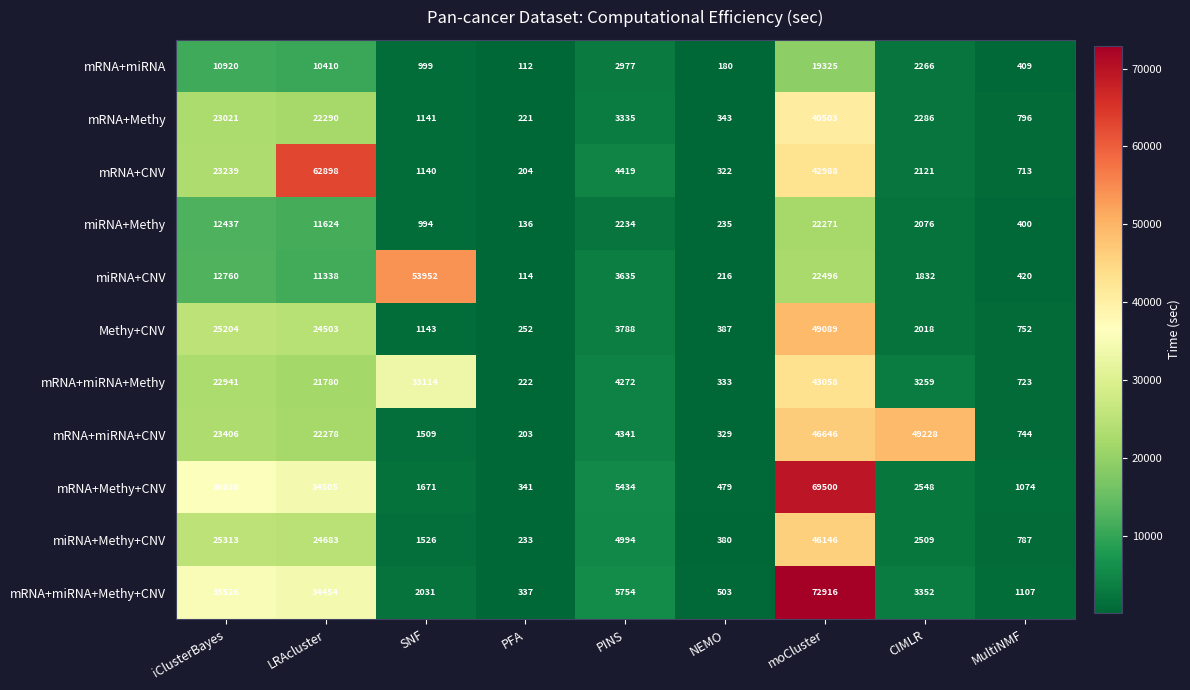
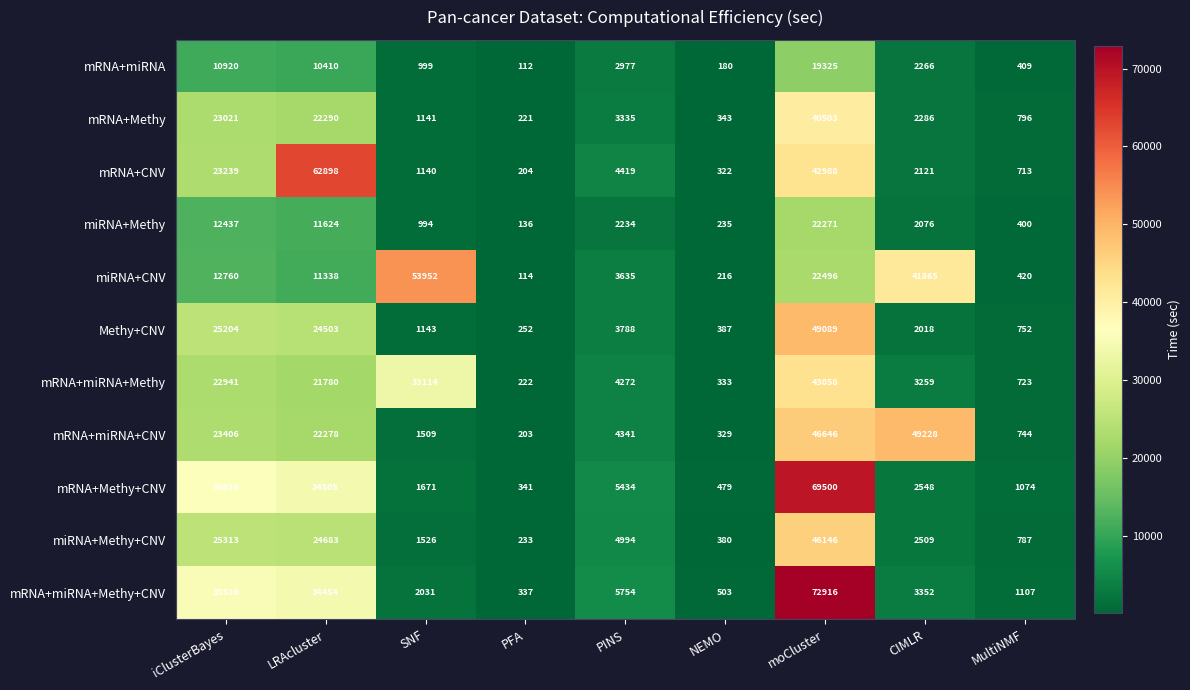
  {
    "mRNA+miRNA": {
      "iClusterBayes": 10920,
      "LRAcluster": 10410,
      "SNF": 999,
      "PFA": 112,
      "PINS": 2977,
      "NEMO": 180,
      "moCluster": 19325,
      "CIMLR": 2266,
      "MultiNMF": 409
    },
    "mRNA+Methy": {
      "iClusterBayes": 23021,
      "LRAcluster": 22290,
      "SNF": 1141,
      "PFA": 221,
      "PINS": 3335,
      "NEMO": 343,
      "moCluster": 40503,
      "CIMLR": 2286,
      "MultiNMF": 796
    },
    "mRNA+CNV": {
      "iClusterBayes": 23239,
      "LRAcluster": 62898,
      "SNF": 1140,
      "PFA": 204,
      "PINS": 4419,
      "NEMO": 322,
      "moCluster": 42988,
      "CIMLR": 2121,
      "MultiNMF": 713
    },
    "miRNA+Methy": {
      "iClusterBayes": 12437,
      "LRAcluster": 11624,
      "SNF": 994,
      "PFA": 136,
      "PINS": 2234,
      "NEMO": 235,
      "moCluster": 22271,
      "CIMLR": 2076,
      "MultiNMF": 400
    },
    "miRNA+CNV": {
      "iClusterBayes": 12760,
      "LRAcluster": 11338,
      "SNF": 53952,
      "PFA": 114,
      "PINS": 3635,
      "NEMO": 216,
      "moCluster": 22496,
-     "CIMLR": 1832,
+     "CIMLR": 41865,
      "MultiNMF": 420
    },
    "Methy+CNV": {
      "iClusterBayes": 25204,
      "LRAcluster": 24503,
      "SNF": 1143,
      "PFA": 252,
      "PINS": 3788,
      "NEMO": 387,
      "moCluster": 49089,
      "CIMLR": 2018,
      "MultiNMF": 752
    },
    "mRNA+miRNA+Methy": {
      "iClusterBayes": 22941,
      "LRAcluster": 21780,
      "SNF": 33114,
      "PFA": 222,
      "PINS": 4272,
      "NEMO": 333,
      "moCluster": 43058,
      "CIMLR": 3259,
      "MultiNMF": 723
    },
    "mRNA+miRNA+CNV": {
      "iClusterBayes": 23406,
      "LRAcluster": 22278,
      "SNF": 1509,
      "PFA": 203,
      "PINS": 4341,
      "NEMO": 329,
      "moCluster": 46646,
      "CIMLR": 49228,
      "MultiNMF": 744
    },
    "mRNA+Methy+CNV": {
      "iClusterBayes": 36038,
      "LRAcluster": 34505,
      "SNF": 1671,
      "PFA": 341,
      "PINS": 5434,
      "NEMO": 479,
      "moCluster": 69500,
      "CIMLR": 2548,
      "MultiNMF": 1074
    },
    "miRNA+Methy+CNV": {
      "iClusterBayes": 25313,
      "LRAcluster": 24683,
      "SNF": 1526,
      "PFA": 233,
      "PINS": 4994,
      "NEMO": 380,
      "moCluster": 46146,
      "CIMLR": 2509,
      "MultiNMF": 787
    },
    "mRNA+miRNA+Methy+CNV": {
      "iClusterBayes": 35526,
      "LRAcluster": 34454,
      "SNF": 2031,
      "PFA": 337,
      "PINS": 5754,
      "NEMO": 503,
      "moCluster": 72916,
      "CIMLR": 3352,
      "MultiNMF": 1107
    }
  }
